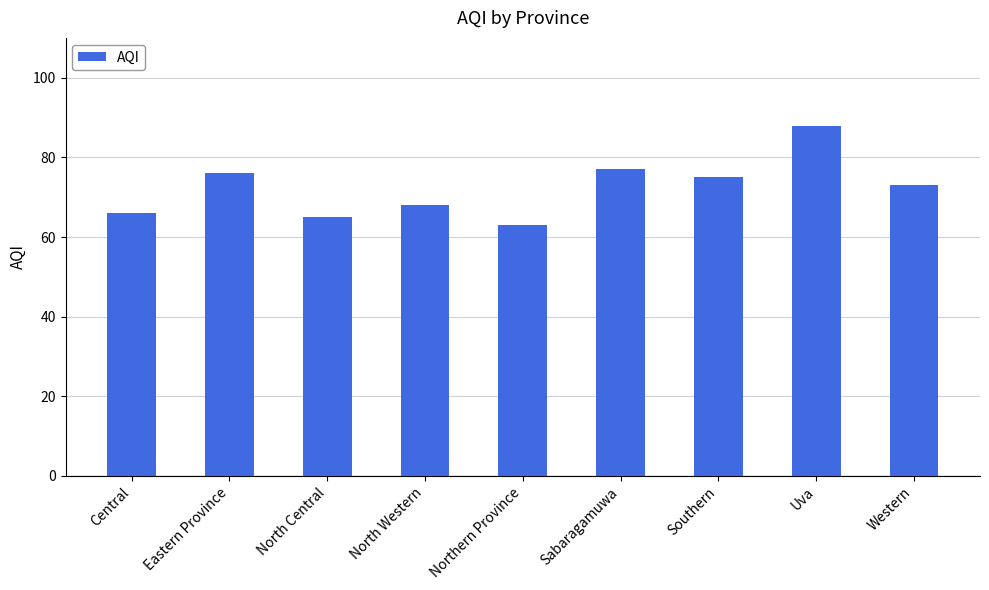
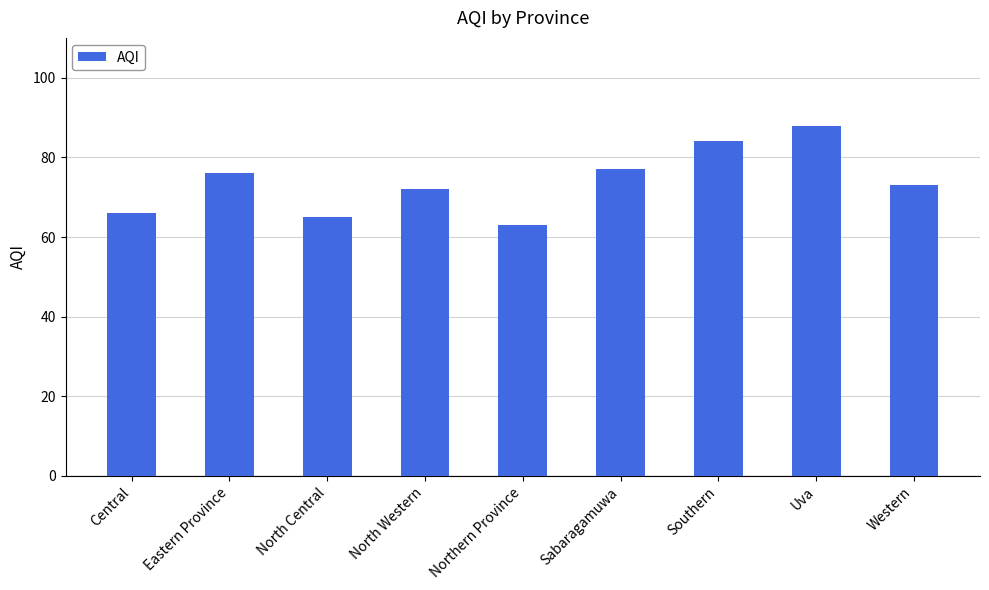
  {
    "Central": 66,
    "Eastern Province": 76,
    "North Central": 65,
-   "North Western": 68,
+   "North Western": 72,
    "Northern Province": 63,
    "Sabaragamuwa": 77,
-   "Southern": 75,
+   "Southern": 84,
    "Uva": 88,
    "Western": 73
  }
